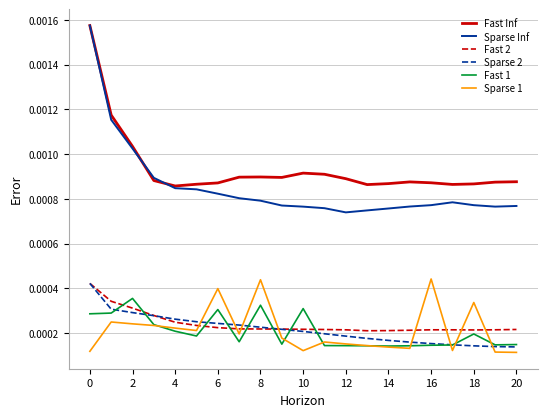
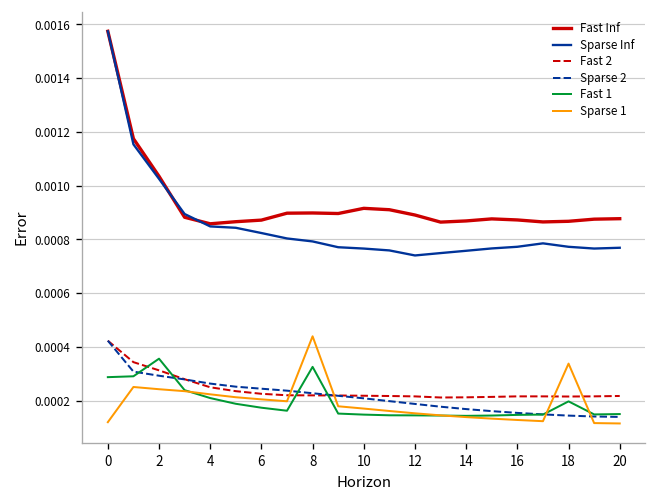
  {
    "Fast 1": {
      "0": 0.00029,
      "2": 0.00036,
      "4": 0.00021,
-     "6": 0.00031,
+     "6": 0.00017,
      "8": 0.00033,
-     "10": 0.00031,
+     "10": 0.00015,
      "18": 0.00020
    },
    "Sparse 1": {
      "0": 0.00012,
      "2": 0.00024,
      "4": 0.00022,
-     "6": 0.00040,
+     "6": 0.00020,
      "8": 0.00044,
-     "10": 0.00012,
-     "16": 0.00044,
+     "10": 0.00017,
+     "16": 0.00013,
      "18": 0.00034,
      "20": 0.00011
    }
  }
